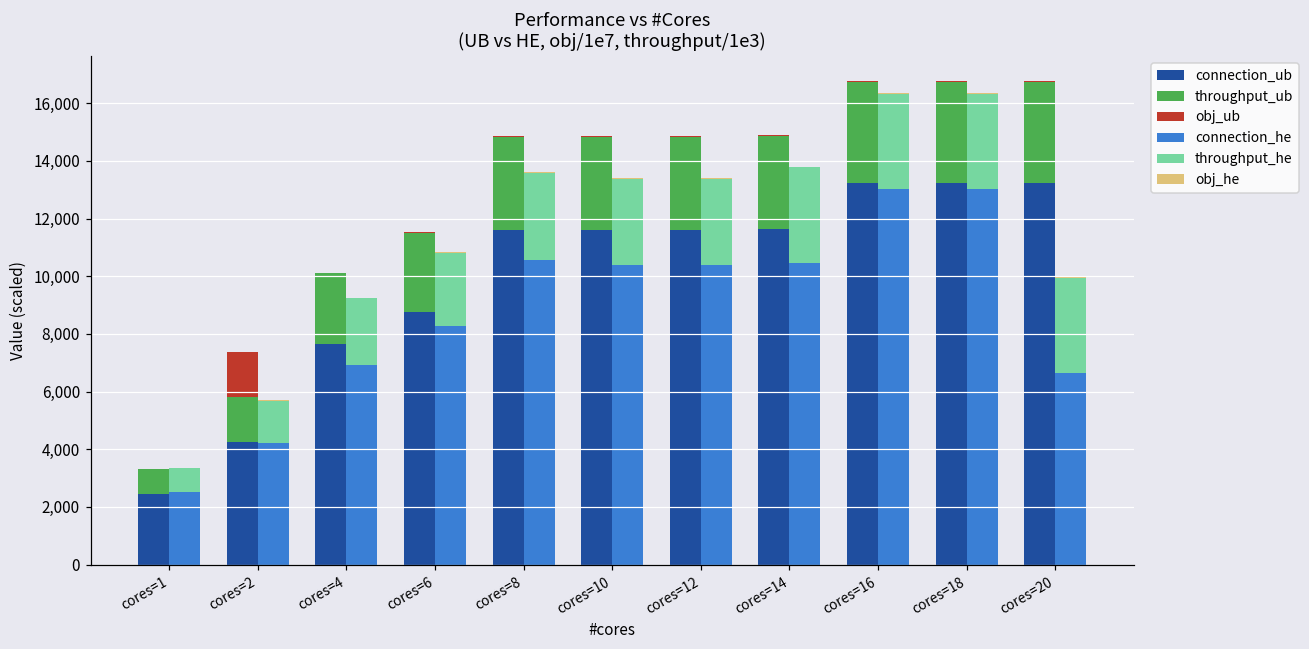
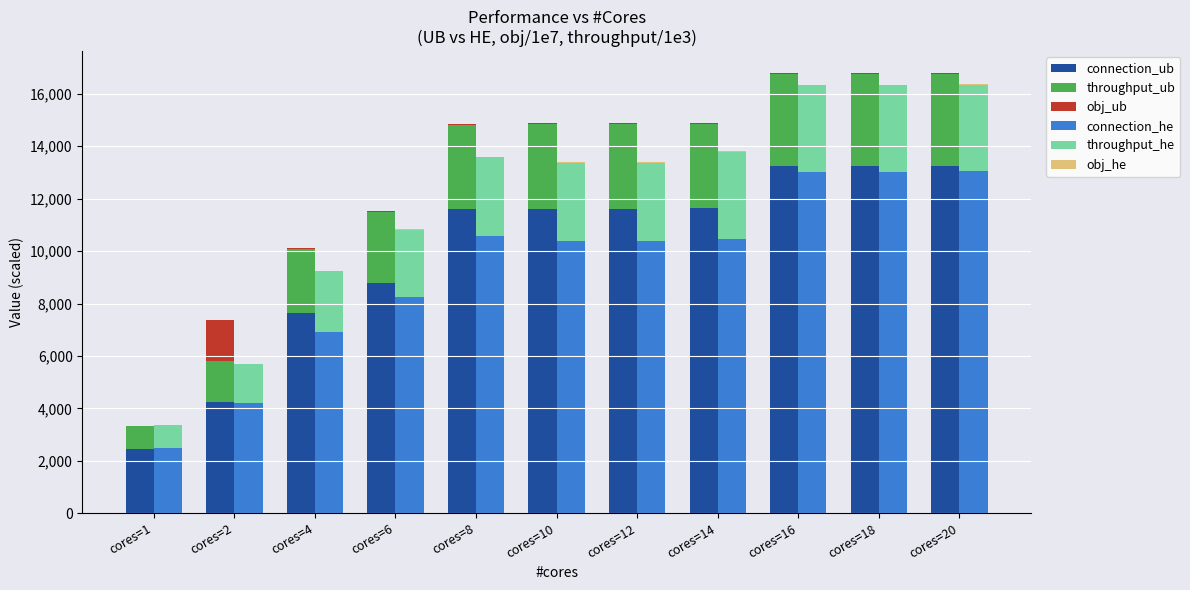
  {
    "connection_ub": {
      "cores=1": "2,400",
      "cores=2": "4,200",
      "cores=4": "7,600",
      "cores=6": "8,800",
      "cores=8": "11,600",
      "cores=10": "11,600",
      "cores=12": "11,600",
      "cores=14": "11,600",
      "cores=16": "13,200",
      "cores=18": "13,200",
      "cores=20": "13,200"
    },
    "throughput_ub": {
      "cores=1": "900",
      "cores=2": "1,600",
      "cores=4": "2,500",
      "cores=6": "2,700",
      "cores=8": "3,200",
      "cores=10": "3,200",
      "cores=12": "3,200",
      "cores=14": "3,200",
      "cores=16": "3,500",
      "cores=18": "3,500",
      "cores=20": "3,500"
    },
    "obj_ub": {
      "cores=2": "1,600"
    },
    "connection_he": {
      "cores=1": "2,500",
      "cores=2": "4,200",
      "cores=4": "6,900",
      "cores=6": "8,300",
      "cores=8": "10,600",
      "cores=10": "10,400",
      "cores=12": "10,400",
      "cores=14": "10,500",
      "cores=16": "13,000",
      "cores=18": "13,000",
-     "cores=20": "6,700"
+     "cores=20": "13,000"
    },
    "throughput_he": {
      "cores=1": "800",
      "cores=2": "1,500",
      "cores=4": "2,300",
      "cores=6": "2,600",
      "cores=8": "3,000",
      "cores=10": "3,000",
      "cores=12": "3,000",
      "cores=14": "3,300",
      "cores=16": "3,300",
      "cores=18": "3,300",
      "cores=20": "3,300"
    }
  }
